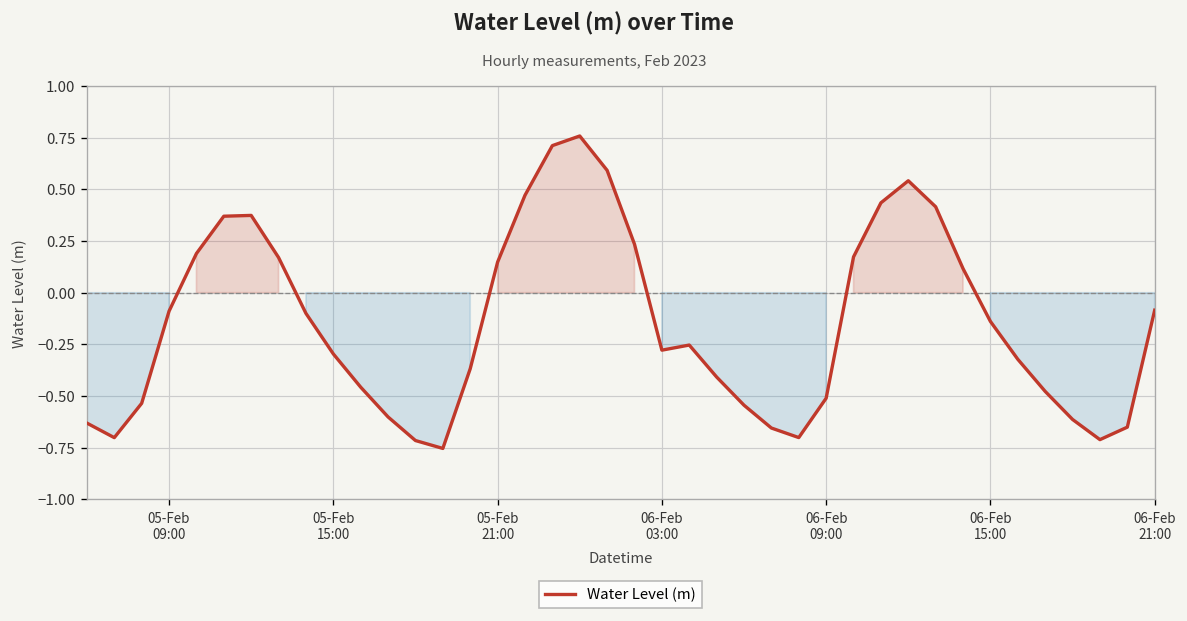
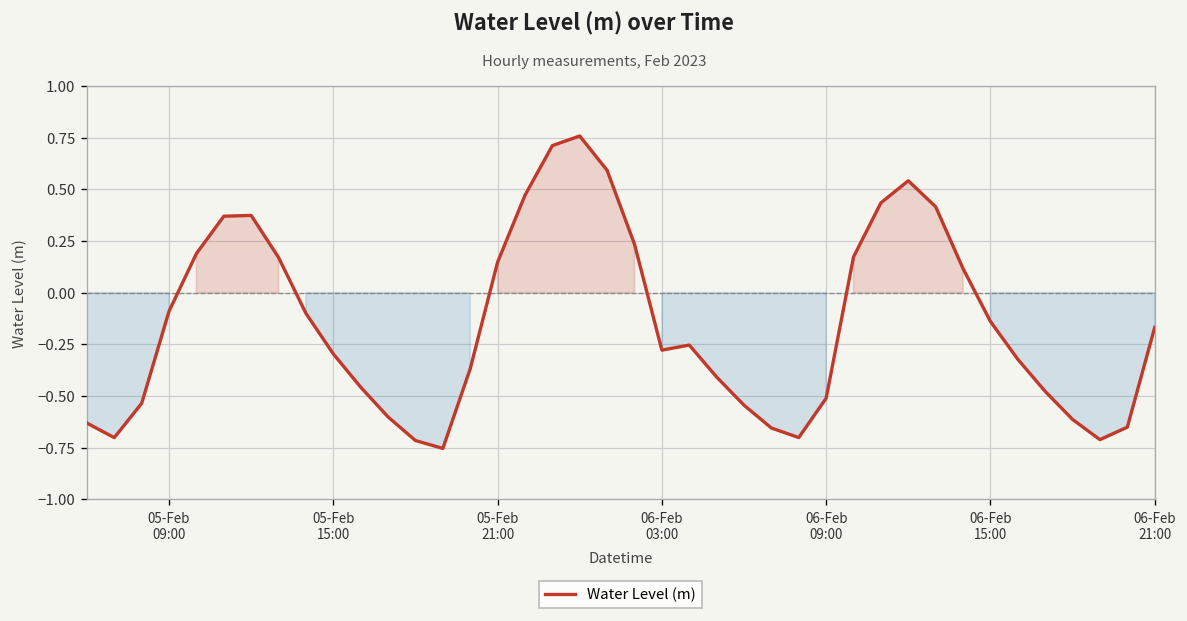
  {
    "05-Feb 09:00": -0.09,
    "05-Feb 15:00": -0.30,
    "05-Feb 21:00": 0.15,
    "06-Feb 03:00": -0.28,
    "06-Feb 09:00": -0.51,
    "06-Feb 15:00": -0.14,
-   "06-Feb 21:00": -0.08
+   "06-Feb 21:00": -0.17
  }
